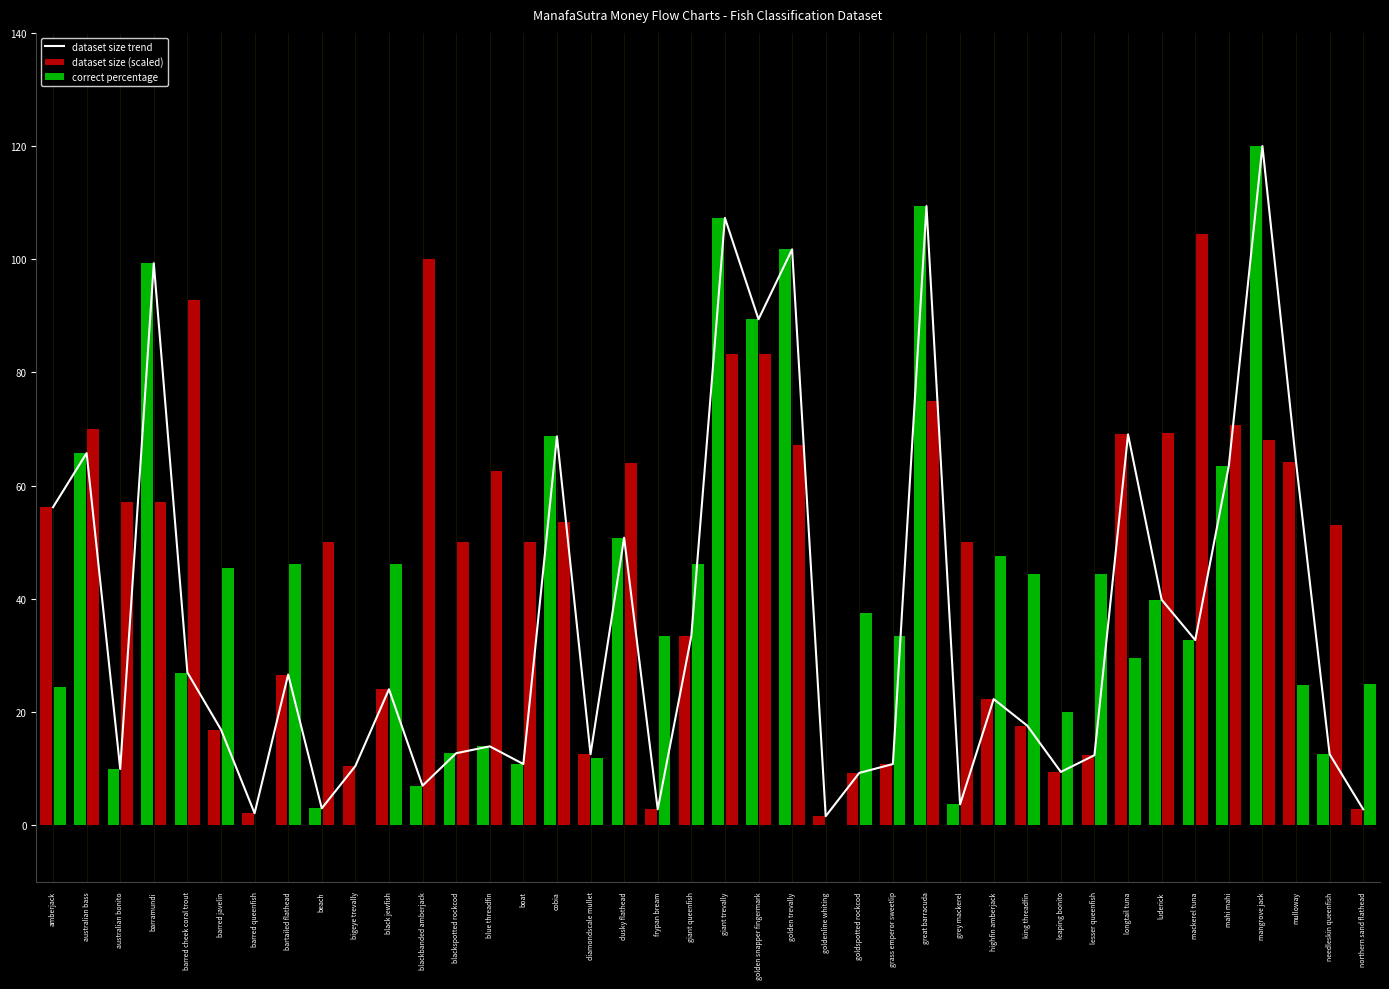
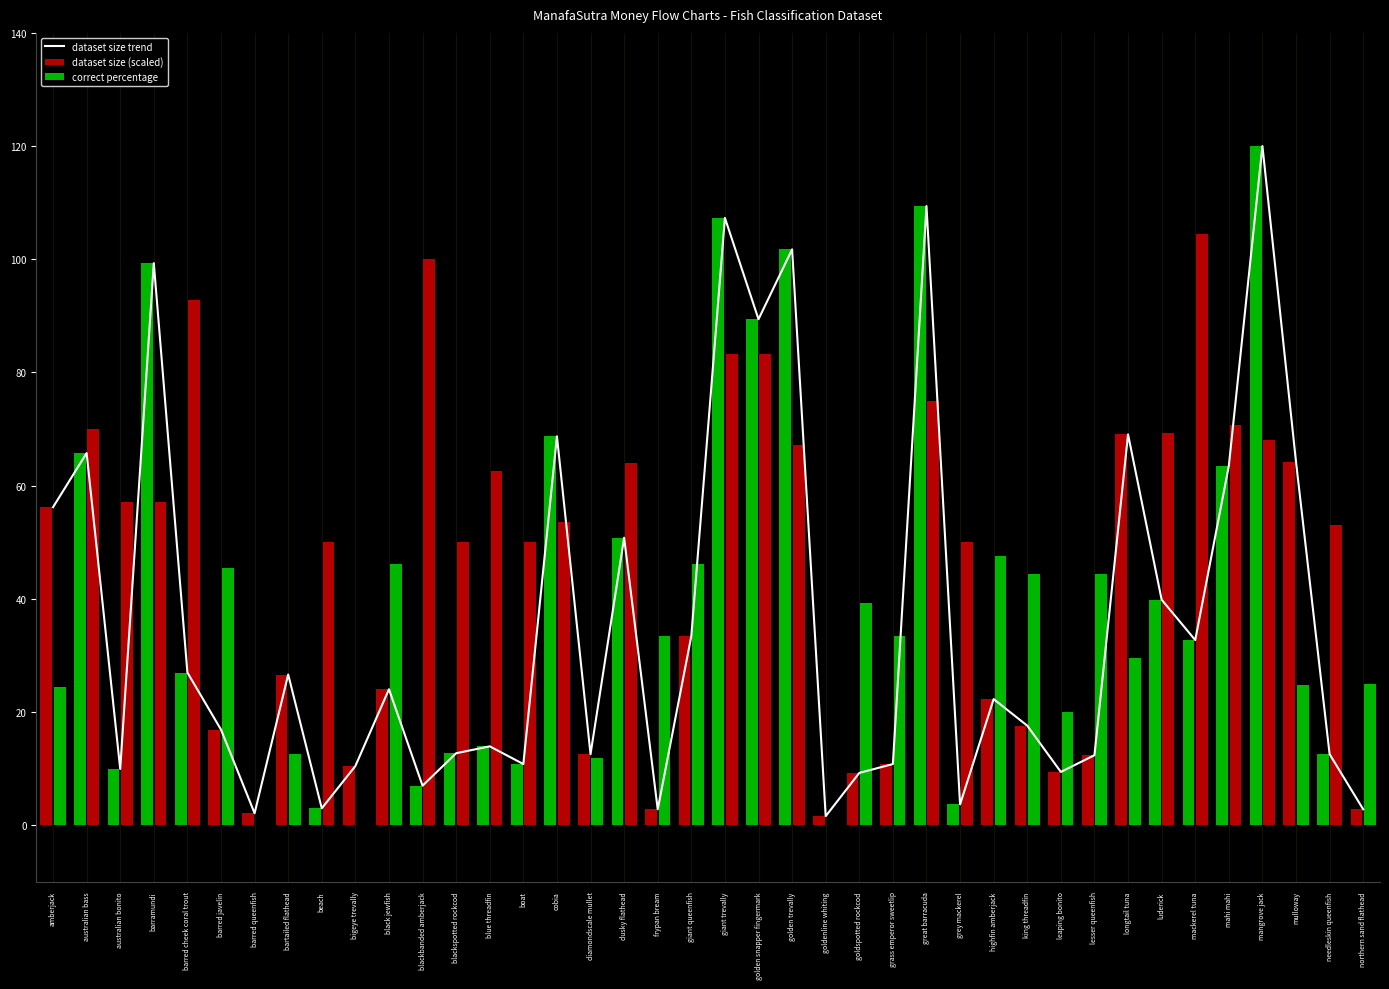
  {
    "dataset size (scaled)": {
      "amberjack": 56,
      "australian bass": 66,
      "australian bonito": 10,
      "barramundi": 99,
      "barred cheek coral trout": 27,
      "barred javelin": 17,
      "barred queenfish": 2,
      "bartailed flathead": 27,
      "beach": 3,
      "bigeye trevally": 10,
      "black jewfish": 24,
      "blackbanded amberjack": 7,
      "blackspotted rockcod": 13,
      "blue threadfin": 14,
      "boat": 11,
      "cobia": 69,
      "diamondscale mullet": 13,
      "dusky flathead": 51,
      "frypan bream": 3,
      "giant queenfish": 33,
      "giant trevally": 107,
      "golden snapper fingermark": 89,
      "golden trevally": 102,
      "goldenline whiting": 2,
      "goldspotted rockcod": 9,
      "grass emperor sweetlip": 11,
      "great barracuda": 109,
      "grey mackerel": 4,
      "highfin amberjack": 22,
      "king threadfin": 18,
      "leaping bonito": 9,
      "lesser queenfish": 12,
      "longtail tuna": 69,
      "luderick": 40,
      "mackerel tuna": 33,
      "mahi mahi": 63,
      "mangrove jack": 120,
      "mulloway": 64,
      "needleskin queenfish": 13,
      "northern sand flathead": 3
    },
    "dataset size trend": {
      "amberjack": 56,
      "australian bass": 66,
      "australian bonito": 10,
      "barramundi": 99,
      "barred cheek coral trout": 27,
      "barred javelin": 17,
      "barred queenfish": 2,
      "bartailed flathead": 27,
      "beach": 3,
      "bigeye trevally": 10,
      "black jewfish": 24,
      "blackbanded amberjack": 7,
      "blackspotted rockcod": 13,
      "blue threadfin": 14,
      "boat": 11,
      "cobia": 69,
      "diamondscale mullet": 13,
      "dusky flathead": 51,
      "frypan bream": 3,
      "giant queenfish": 33,
      "giant trevally": 107,
      "golden snapper fingermark": 89,
      "golden trevally": 102,
      "goldenline whiting": 2,
      "goldspotted rockcod": 9,
      "grass emperor sweetlip": 11,
      "great barracuda": 109,
      "grey mackerel": 4,
      "highfin amberjack": 22,
      "king threadfin": 18,
      "leaping bonito": 9,
      "lesser queenfish": 12,
      "longtail tuna": 69,
      "luderick": 40,
      "mackerel tuna": 33,
      "mahi mahi": 63,
      "mangrove jack": 120,
      "mulloway": 64,
      "needleskin queenfish": 13,
      "northern sand flathead": 3
    },
    "correct percentage": {
      "amberjack": 24,
      "australian bass": 70,
      "australian bonito": 57,
      "barramundi": 57,
      "barred cheek coral trout": 93,
      "barred javelin": 45,
      "barred queenfish": 0,
-     "bartailed flathead": 46,
+     "bartailed flathead": 13,
      "beach": 50,
      "bigeye trevally": 0,
      "black jewfish": 46,
      "blackbanded amberjack": 100,
      "blackspotted rockcod": 50,
      "blue threadfin": 63,
      "boat": 50,
      "cobia": 54,
      "diamondscale mullet": 12,
      "dusky flathead": 64,
      "frypan bream": 33,
      "giant queenfish": 46,
      "giant trevally": 83,
      "golden snapper fingermark": 83,
      "golden trevally": 67,
      "goldenline whiting": 0,
-     "goldspotted rockcod": 38,
+     "goldspotted rockcod": 39,
      "grass emperor sweetlip": 33,
      "great barracuda": 75,
      "grey mackerel": 50,
      "highfin amberjack": 48,
      "king threadfin": 44,
      "leaping bonito": 20,
      "lesser queenfish": 44,
      "longtail tuna": 30,
      "luderick": 69,
      "mackerel tuna": 105,
      "mahi mahi": 71,
      "mangrove jack": 68,
      "mulloway": 25,
      "needleskin queenfish": 53,
      "northern sand flathead": 25
    }
  }
